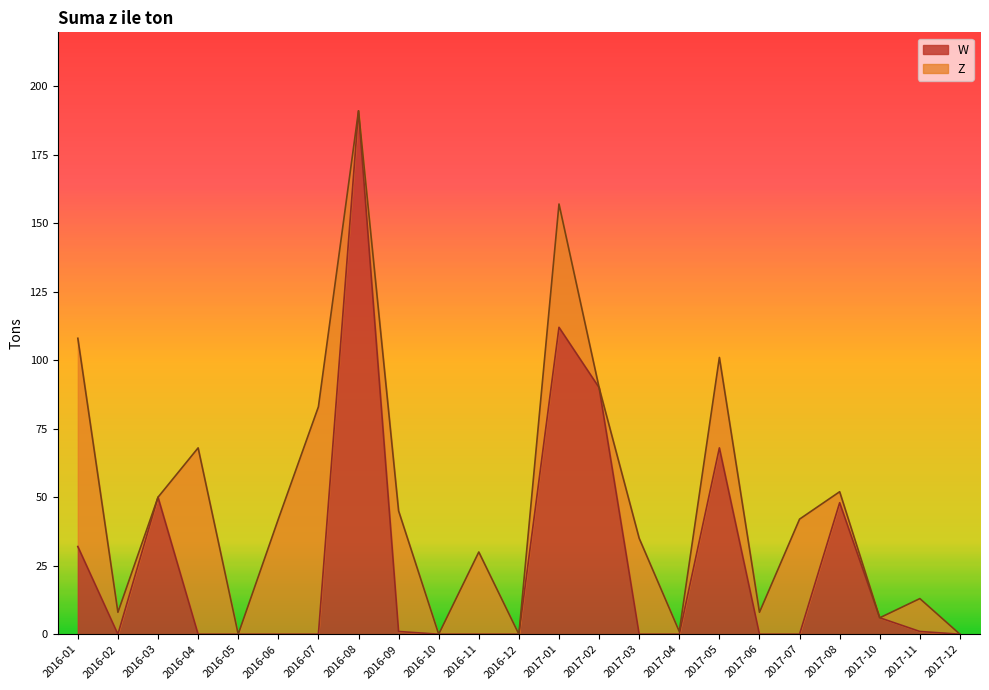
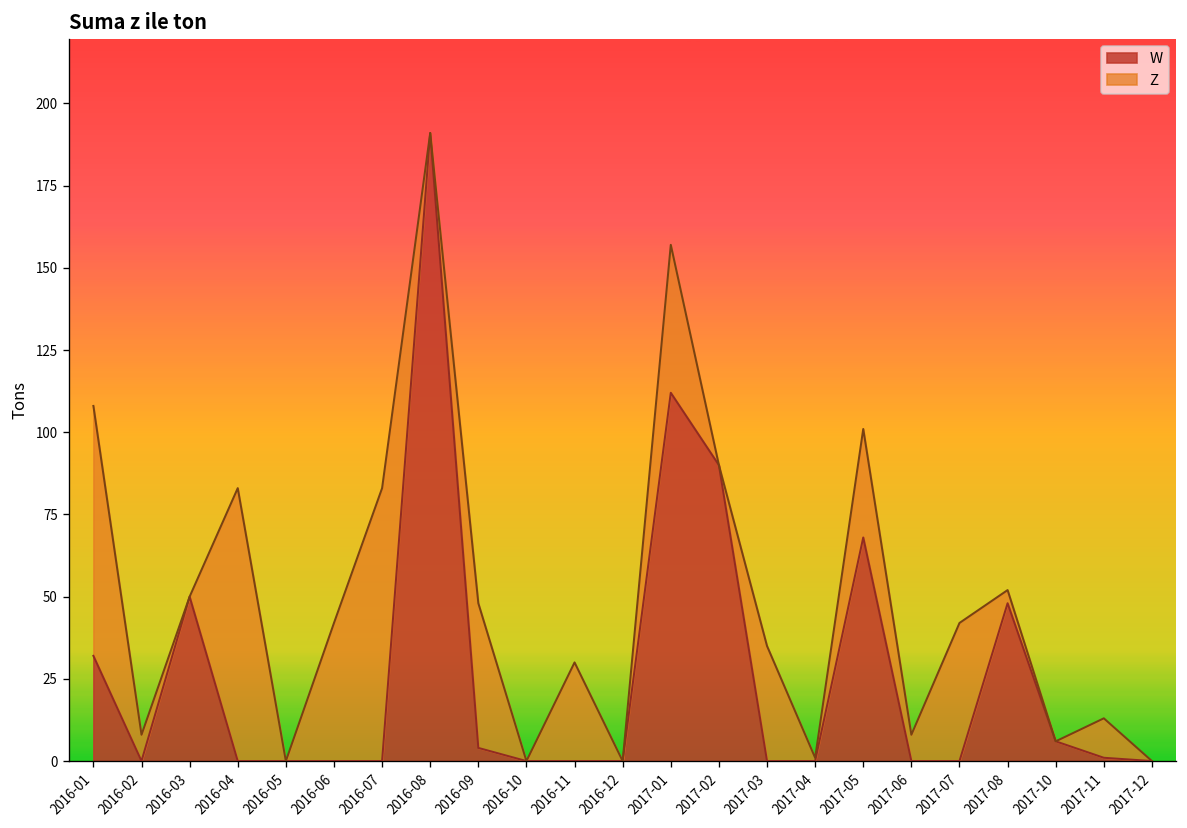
  {
    "W": {
      "2016-01": 32,
      "2016-02": 0,
      "2016-04": 0,
      "2016-06": 0,
      "2016-07": 0,
-     "2016-09": 1,
+     "2016-09": 4,
      "2016-11": 0,
      "2017-01": 112,
      "2017-03": 0,
      "2017-04": 0,
      "2017-05": 68,
      "2017-06": 0,
      "2017-07": 0,
      "2017-08": 48,
      "2017-11": 1
    },
    "Z": {
      "2016-01": 76,
      "2016-02": 8,
-     "2016-04": 68,
+     "2016-04": 83,
      "2016-06": 42,
      "2016-07": 83,
      "2016-09": 44,
      "2016-11": 30,
      "2017-01": 45,
      "2017-03": 35,
      "2017-04": 1,
      "2017-05": 33,
      "2017-06": 8,
      "2017-07": 42,
      "2017-08": 4,
      "2017-11": 12
    }
  }
